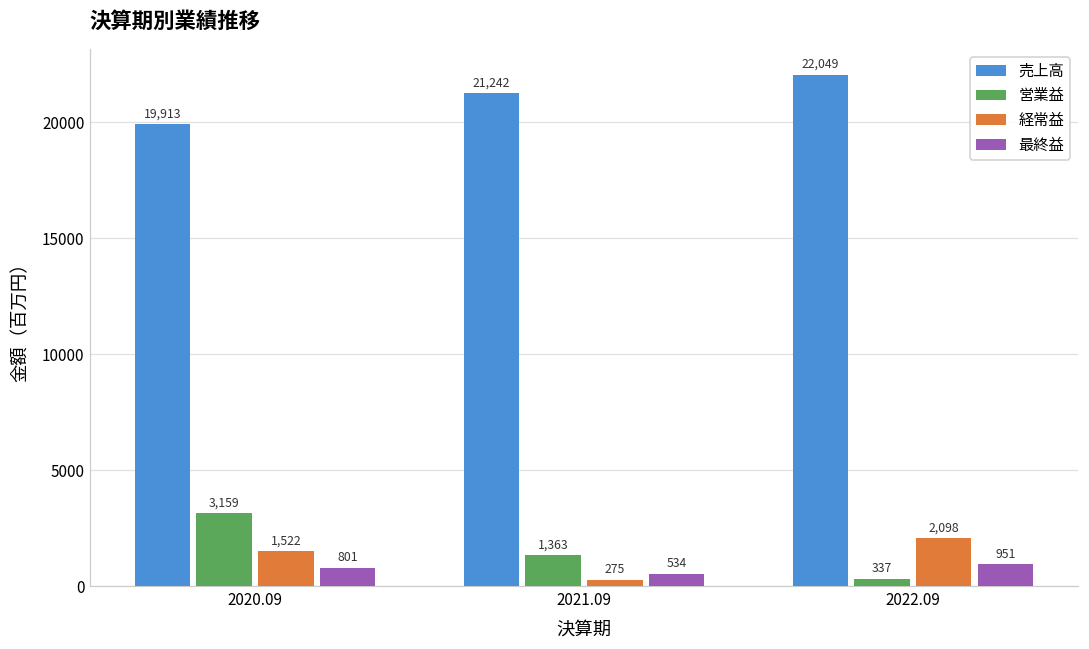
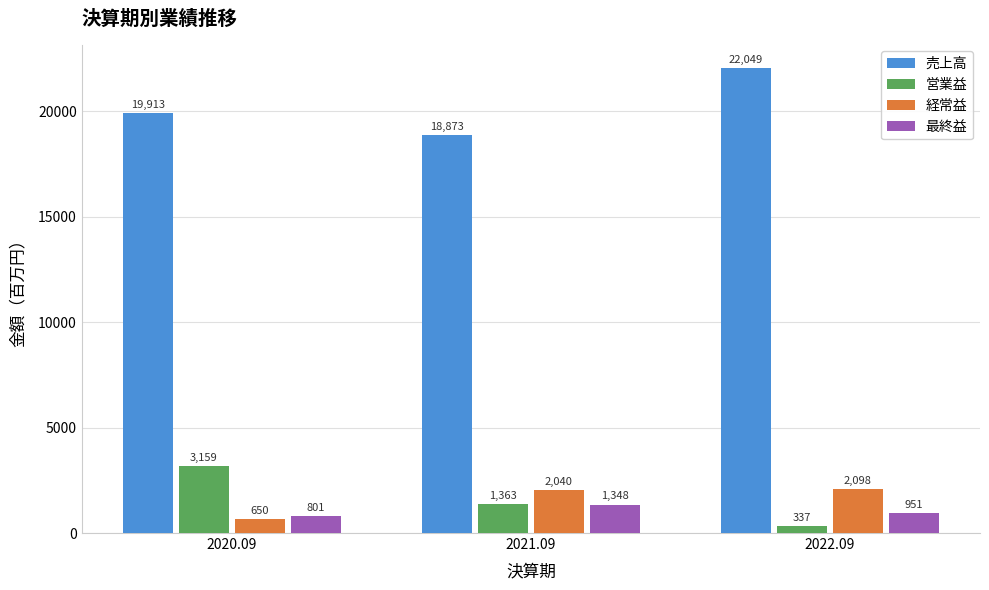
  {
    "売上高": {
      "2020.09": "19,913",
-     "2021.09": "21,242",
+     "2021.09": "18,873",
      "2022.09": "22,049"
    },
    "営業益": {
      "2020.09": "3,159",
      "2021.09": "1,363",
      "2022.09": "337"
    },
    "経常益": {
-     "2020.09": "1,522",
-     "2021.09": "275",
+     "2020.09": "650",
+     "2021.09": "2,040",
      "2022.09": "2,098"
    },
    "最終益": {
      "2020.09": "801",
-     "2021.09": "534",
+     "2021.09": "1,348",
      "2022.09": "951"
    }
  }
